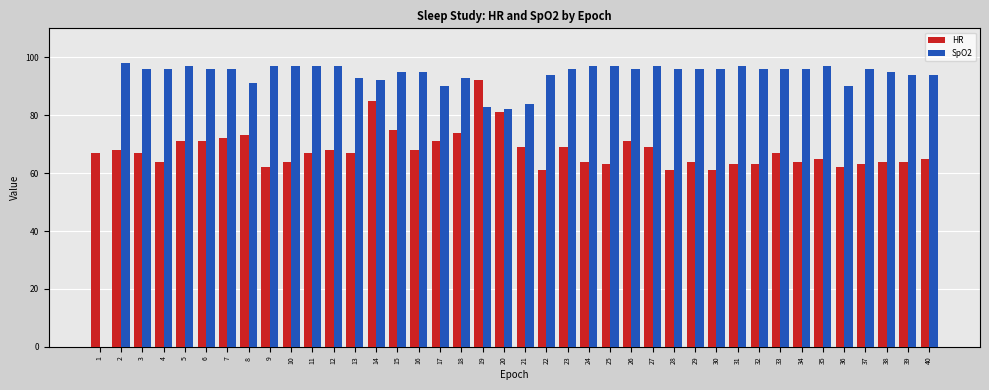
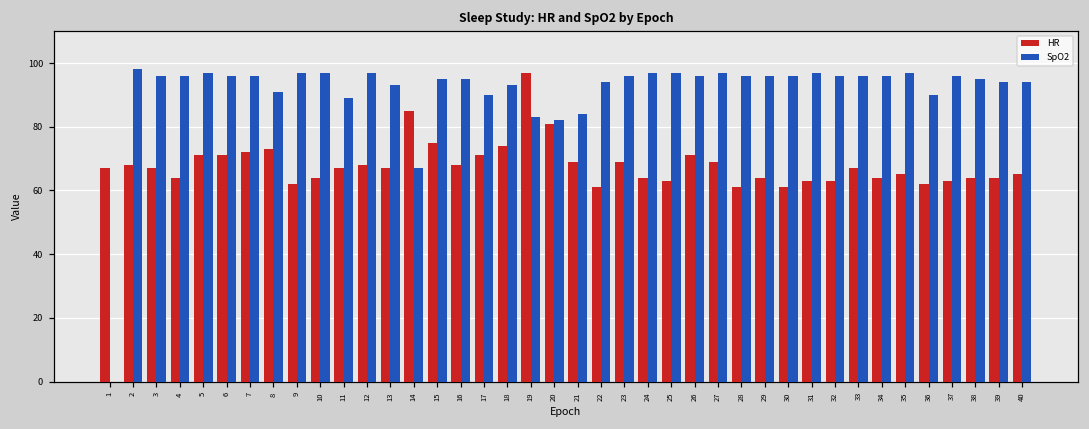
  {
    "HR": {
      "1": 67,
      "2": 68,
      "3": 67,
      "4": 64,
      "5": 71,
      "6": 71,
      "7": 72,
      "8": 73,
      "9": 62,
      "10": 64,
      "11": 67,
      "12": 68,
      "13": 67,
      "14": 85,
      "15": 75,
      "16": 68,
      "17": 71,
      "18": 74,
-     "19": 92,
+     "19": 97,
      "20": 81,
      "21": 69,
      "22": 61,
      "23": 69,
      "24": 64,
      "25": 63,
      "26": 71,
      "27": 69,
      "28": 61,
      "29": 64,
      "30": 61,
      "31": 63,
      "32": 63,
      "33": 67,
      "34": 64,
      "35": 65,
      "36": 62,
      "37": 63,
      "38": 64,
      "39": 64,
      "40": 65
    },
    "SpO2": {
      "1": 0,
      "2": 98,
      "3": 96,
      "4": 96,
      "5": 97,
      "6": 96,
      "7": 96,
      "8": 91,
      "9": 97,
      "10": 97,
-     "11": 97,
+     "11": 89,
      "12": 97,
      "13": 93,
-     "14": 92,
+     "14": 67,
      "15": 95,
      "16": 95,
      "17": 90,
      "18": 93,
      "19": 83,
      "20": 82,
      "21": 84,
      "22": 94,
      "23": 96,
      "24": 97,
      "25": 97,
      "26": 96,
      "27": 97,
      "28": 96,
      "29": 96,
      "30": 96,
      "31": 97,
      "32": 96,
      "33": 96,
      "34": 96,
      "35": 97,
      "36": 90,
      "37": 96,
      "38": 95,
      "39": 94,
      "40": 94
    }
  }
